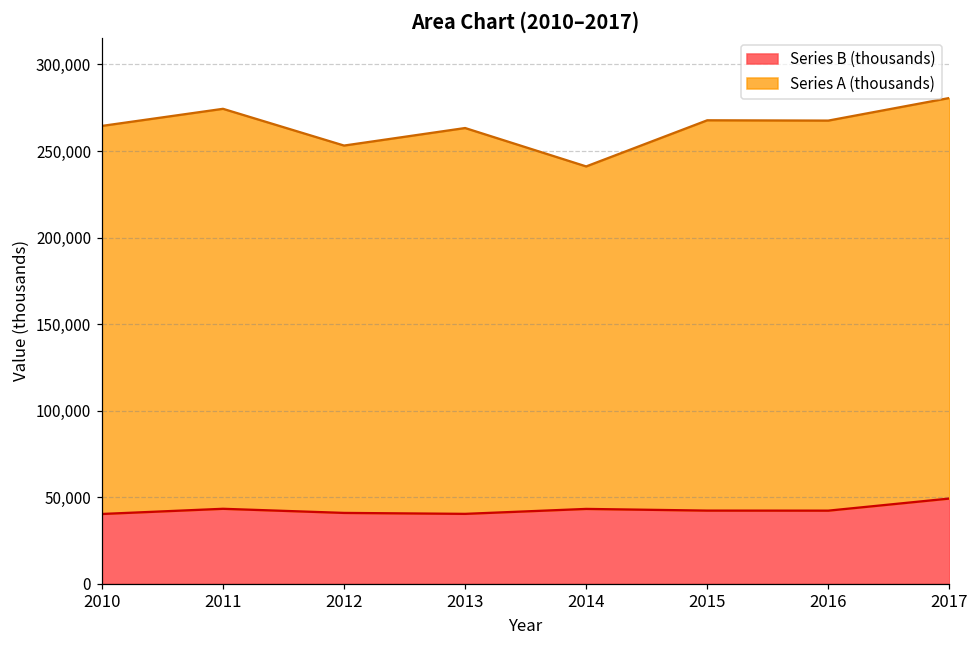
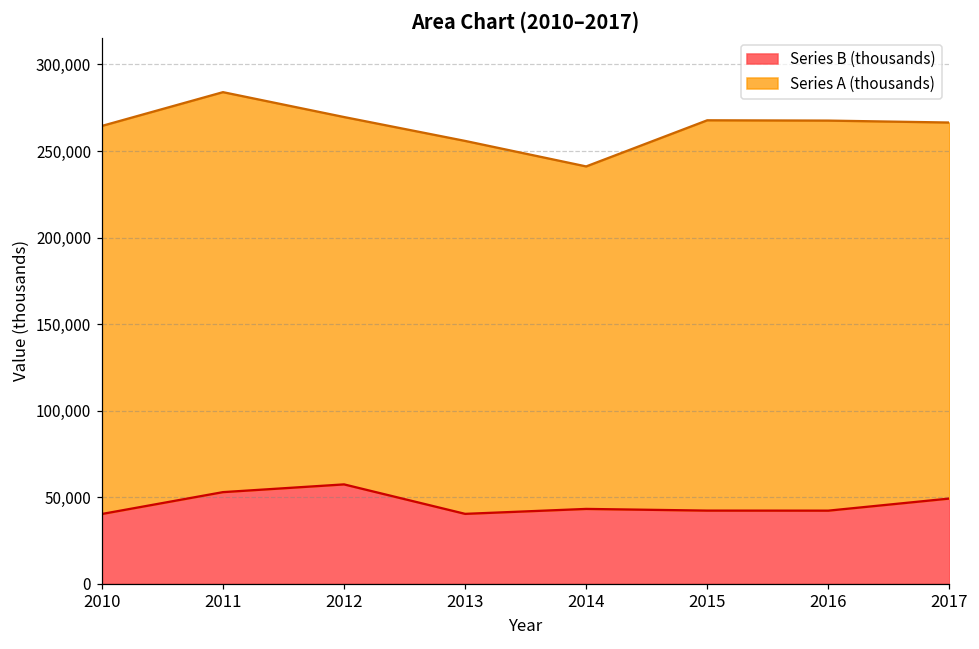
  {
    "Series B (thousands)": {
      "2010": "40,000",
-     "2011": "43,000",
-     "2012": "41,000",
+     "2011": "53,000",
+     "2012": "57,000",
      "2013": "40,000",
      "2014": "43,000",
      "2015": "42,000",
      "2016": "42,000",
      "2017": "49,000"
    },
    "Series A (thousands)": {
      "2010": "224,000",
      "2011": "231,000",
      "2012": "212,000",
-     "2013": "223,000",
+     "2013": "215,000",
      "2014": "198,000",
      "2015": "225,000",
      "2016": "225,000",
-     "2017": "231,000"
+     "2017": "217,000"
    }
  }
